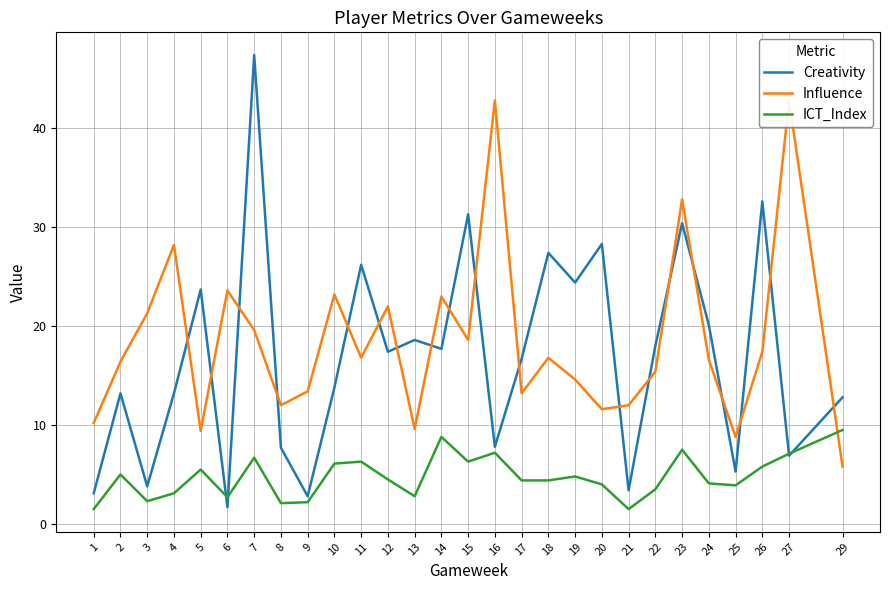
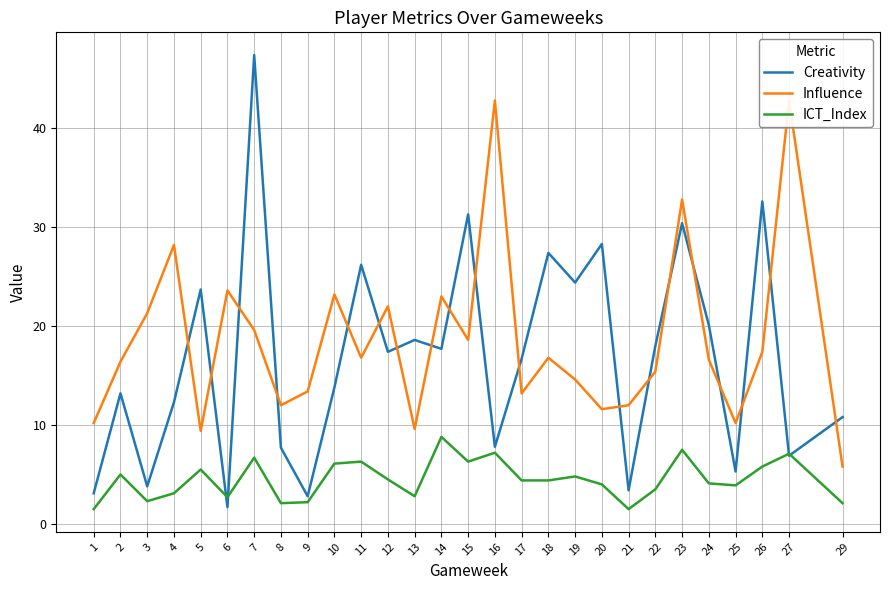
  {
    "Creativity": {
      "1": 3,
      "2": 13,
      "3": 4,
-     "4": 13,
+     "4": 12,
      "5": 24,
      "6": 2,
      "7": 47,
      "8": 8,
      "9": 3,
      "10": 14,
      "11": 26,
      "12": 17,
      "13": 19,
      "14": 18,
      "15": 31,
      "16": 8,
      "17": 17,
      "18": 27,
      "19": 24,
      "20": 28,
      "21": 3,
      "22": 18,
      "23": 30,
      "24": 20,
      "25": 5,
      "26": 33,
-     "29": 13
+     "29": 11
    },
    "Influence": {
      "1": 10,
      "2": 16,
      "3": 21,
      "4": 28,
      "5": 9,
      "6": 24,
      "7": 20,
      "8": 12,
      "9": 13,
      "10": 23,
      "11": 17,
      "12": 22,
      "13": 10,
      "14": 23,
      "15": 19,
      "16": 43,
      "17": 13,
      "18": 17,
      "19": 15,
      "20": 12,
      "21": 12,
      "22": 15,
      "23": 33,
      "24": 17,
-     "25": 9,
+     "25": 10,
      "26": 17,
      "29": 6
    },
    "ICT_Index": {
      "1": 2,
      "2": 5,
      "3": 2,
      "4": 3,
      "5": 6,
      "6": 3,
      "7": 7,
      "8": 2,
      "9": 2,
      "10": 6,
      "11": 6,
      "12": 5,
      "13": 3,
      "14": 9,
      "15": 6,
      "16": 7,
      "17": 4,
      "18": 4,
      "19": 5,
      "20": 4,
      "21": 2,
      "22": 4,
      "23": 8,
      "24": 4,
      "25": 4,
      "26": 6,
-     "29": 10
+     "29": 2
    }
  }
